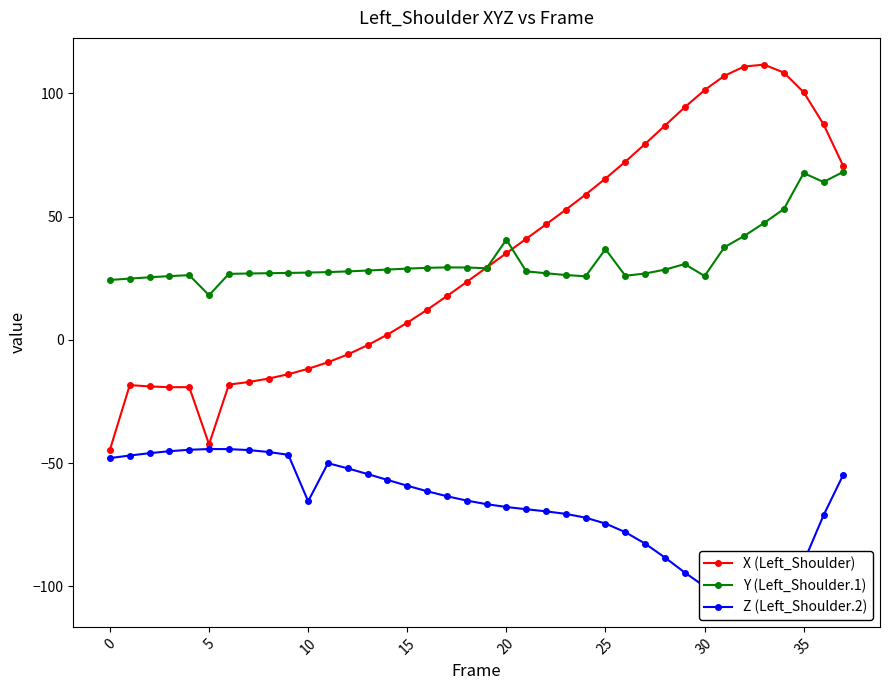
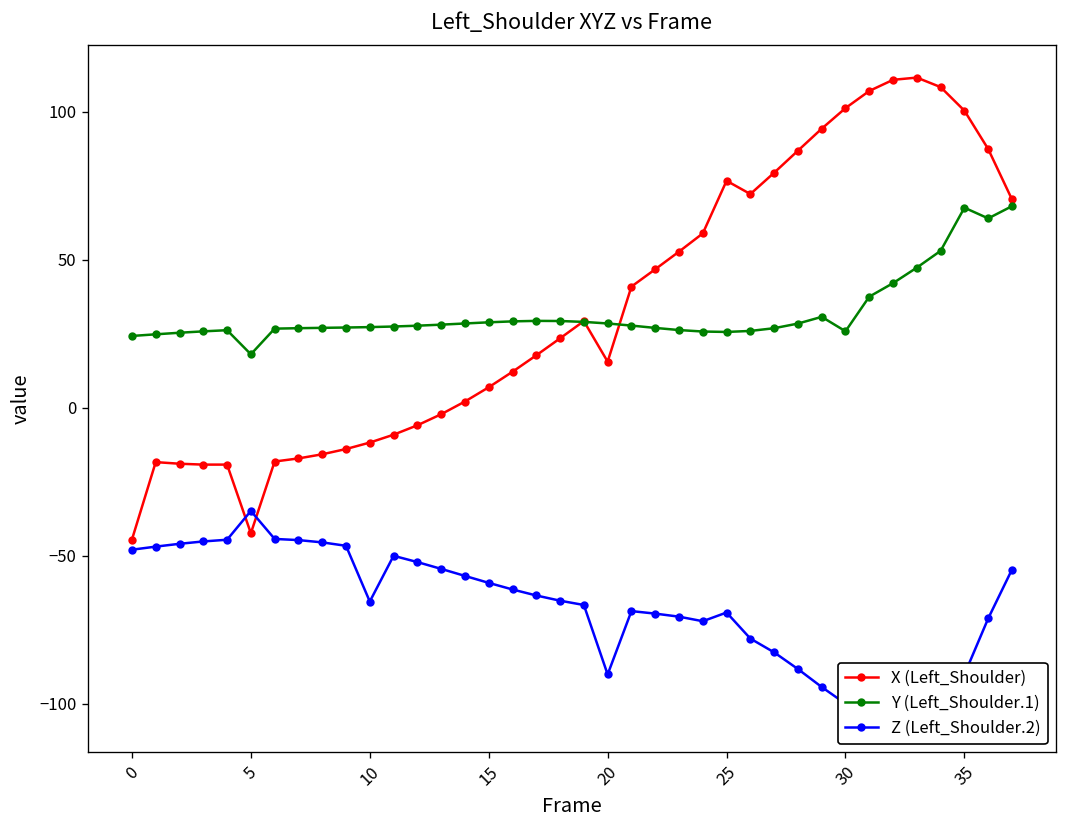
  {
    "X (Left_Shoulder)": {
      "0": -45,
      "5": -42,
      "10": -12,
      "15": 7,
-     "20": 35,
-     "25": 65,
+     "20": 16,
+     "25": 77,
      "30": 101,
      "35": 100
    },
    "Y (Left_Shoulder.1)": {
      "0": 24,
      "5": 18,
      "10": 27,
      "15": 29,
-     "20": 41,
-     "25": 37,
+     "20": 29,
+     "25": 26,
      "30": 26,
      "35": 68
    },
    "Z (Left_Shoulder.2)": {
      "0": -48,
-     "5": -44,
+     "5": -35,
      "10": -65,
      "15": -59,
-     "20": -68,
-     "25": -74
+     "20": -90,
+     "25": -69
    }
  }
